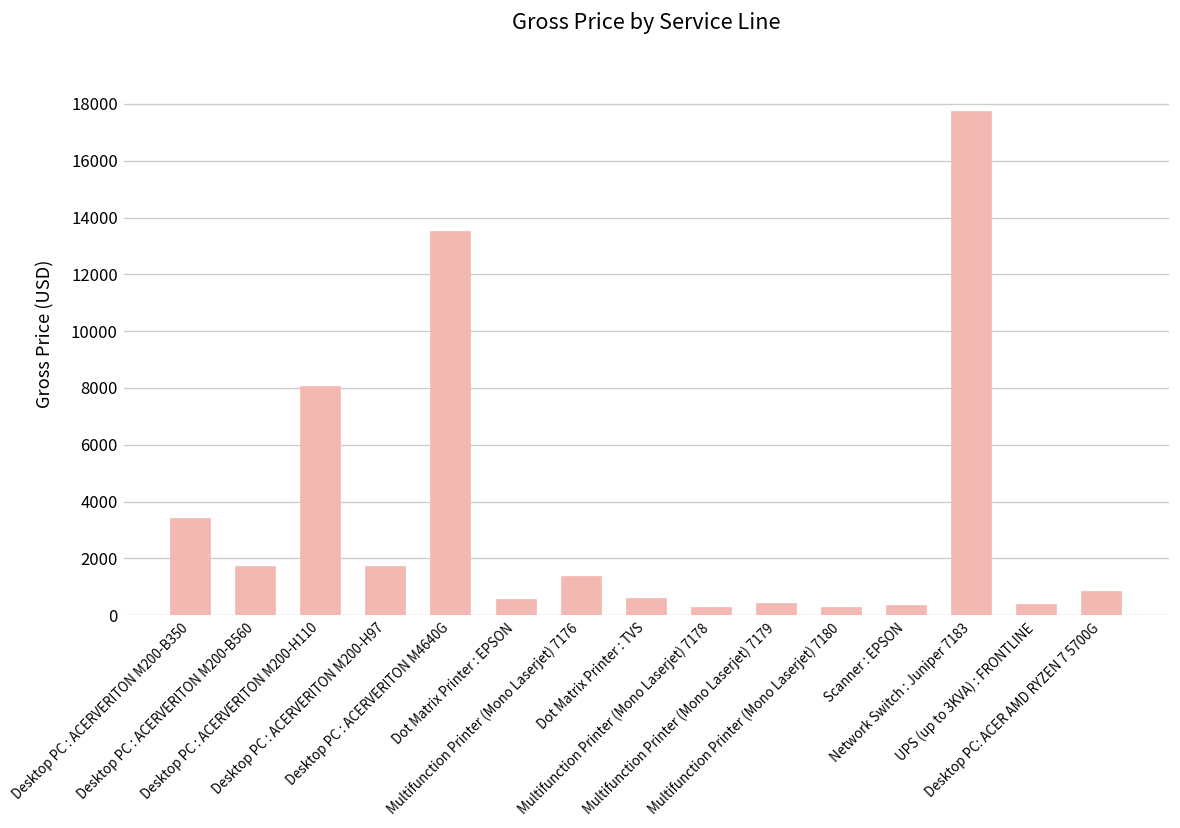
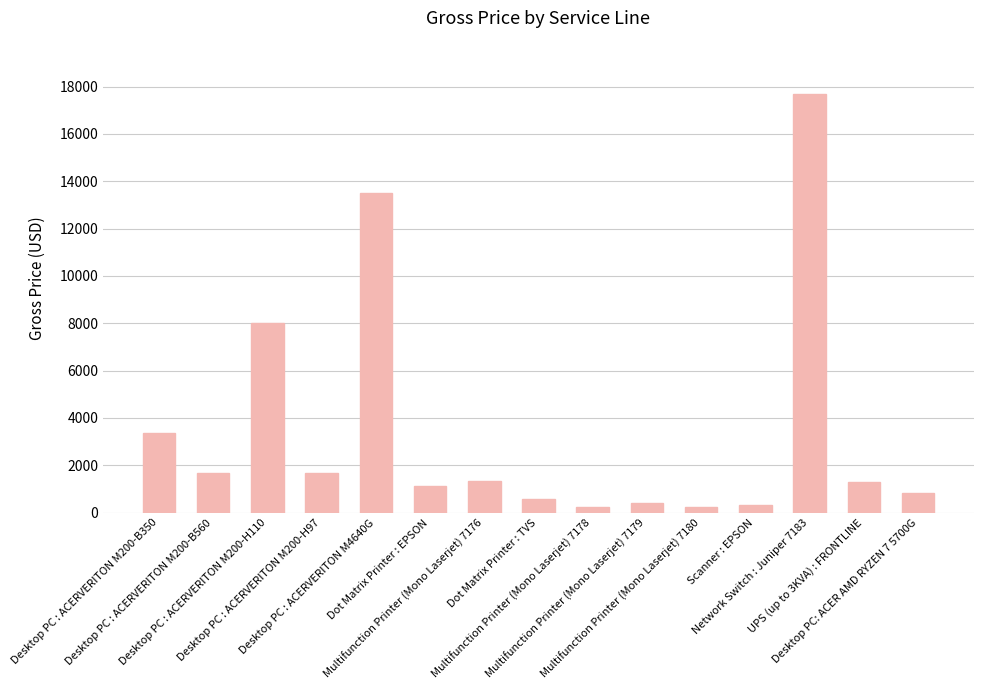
  {
    "Desktop PC : ACERVERITON M200-B350": 3400,
    "Desktop PC : ACERVERITON M200-B560": 1700,
    "Desktop PC : ACERVERITON M200-H110": 8000,
    "Desktop PC : ACERVERITON M200-H97": 1700,
    "Desktop PC : ACERVERITON M4640G": 13500,
-   "Dot Matrix Printer : EPSON": 500,
+   "Dot Matrix Printer : EPSON": 1100,
    "Multifunction Printer (Mono Laserjet) 7176": 1300,
    "Dot Matrix Printer : TVS": 600,
    "Multifunction Printer (Mono Laserjet) 7178": 300,
    "Multifunction Printer (Mono Laserjet) 7179": 400,
    "Multifunction Printer (Mono Laserjet) 7180": 300,
    "Scanner : EPSON": 300,
    "Network Switch : Juniper 7183": 17700,
-   "UPS (up to 3KVA) : FRONTLINE": 400,
+   "UPS (up to 3KVA) : FRONTLINE": 1300,
    "Desktop PC: ACER AMD RYZEN 7 5700G": 800
  }
